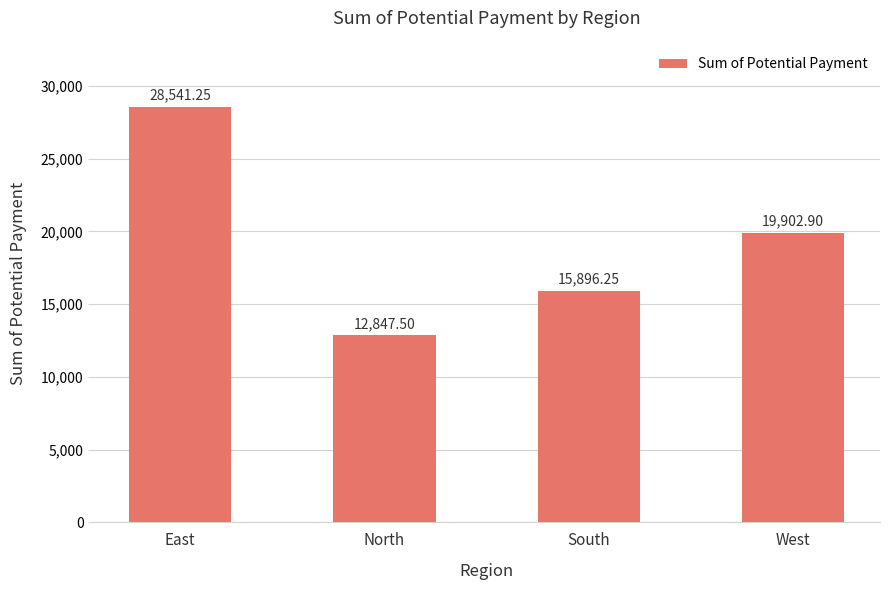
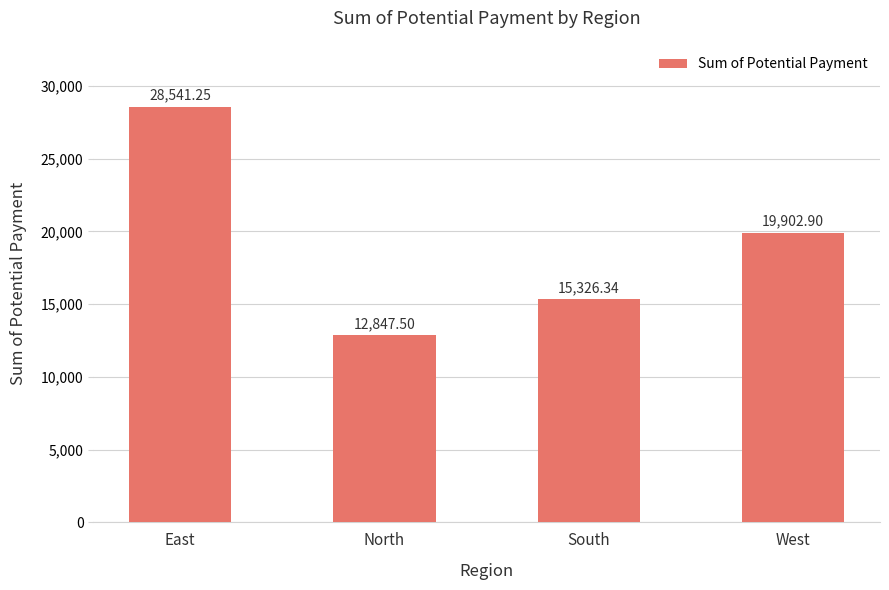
  {
    "East": "28,541.25",
    "North": "12,847.50",
-   "South": "15,896.25",
+   "South": "15,326.34",
    "West": "19,902.90"
  }
